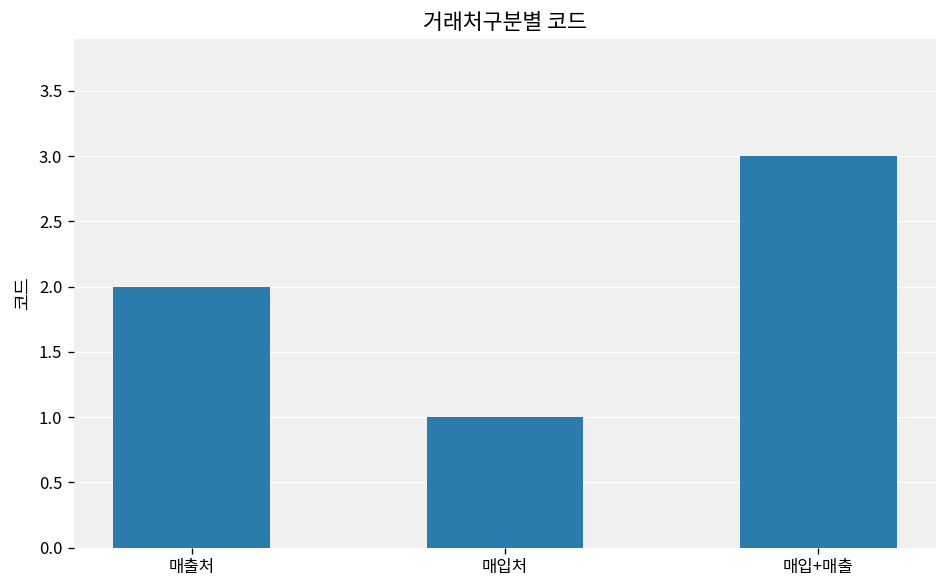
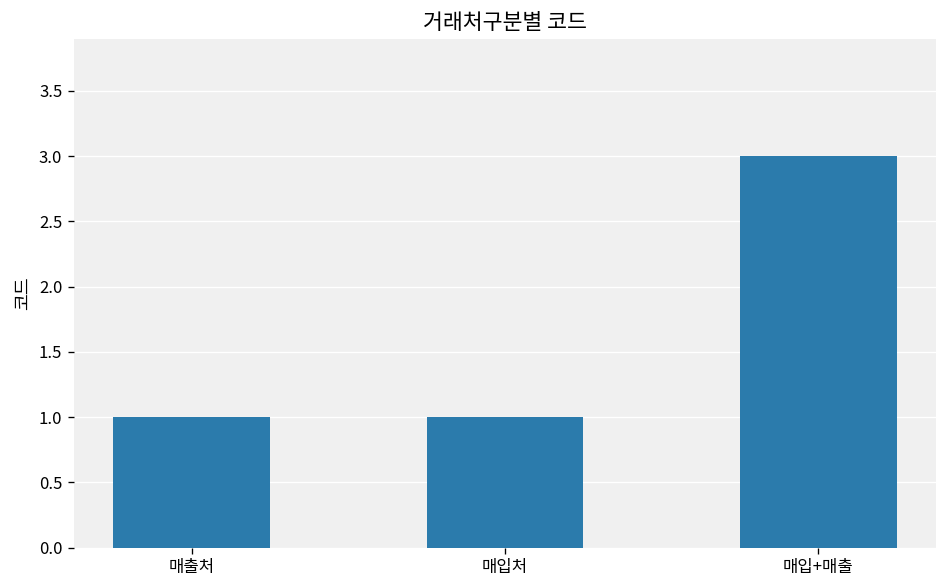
  {
-   "매출처": 2,
+   "매출처": 1,
    "매입처": 1,
    "매입+매출": 3
  }
